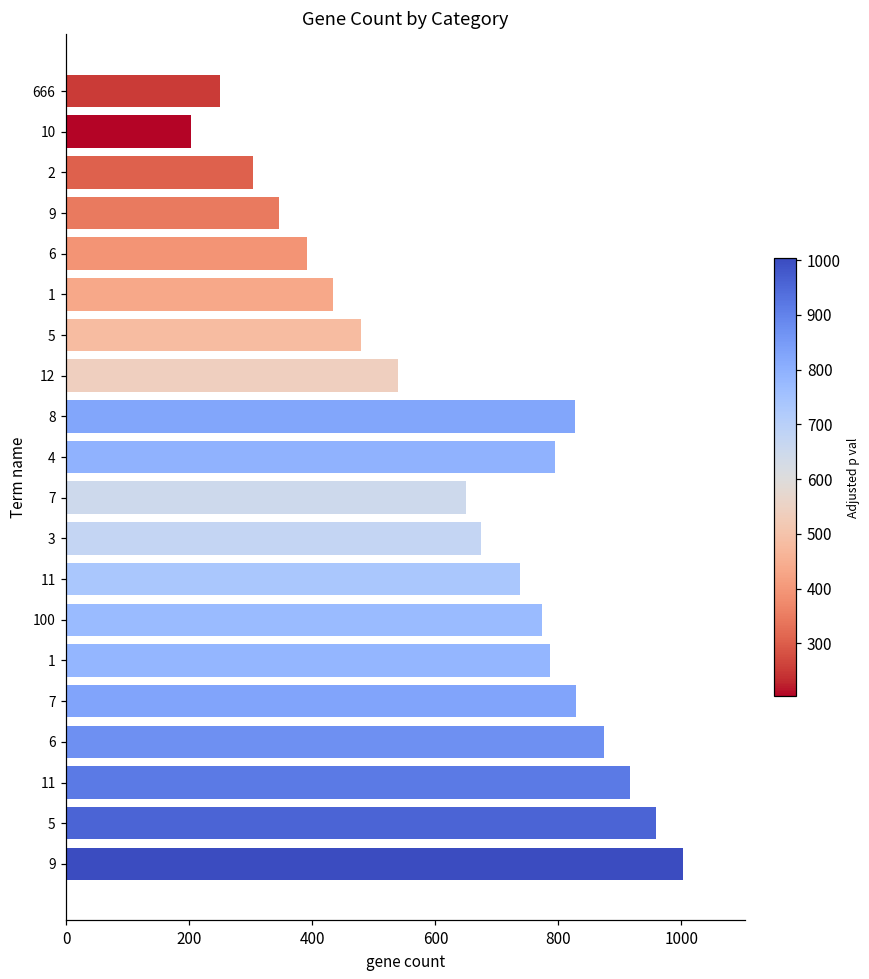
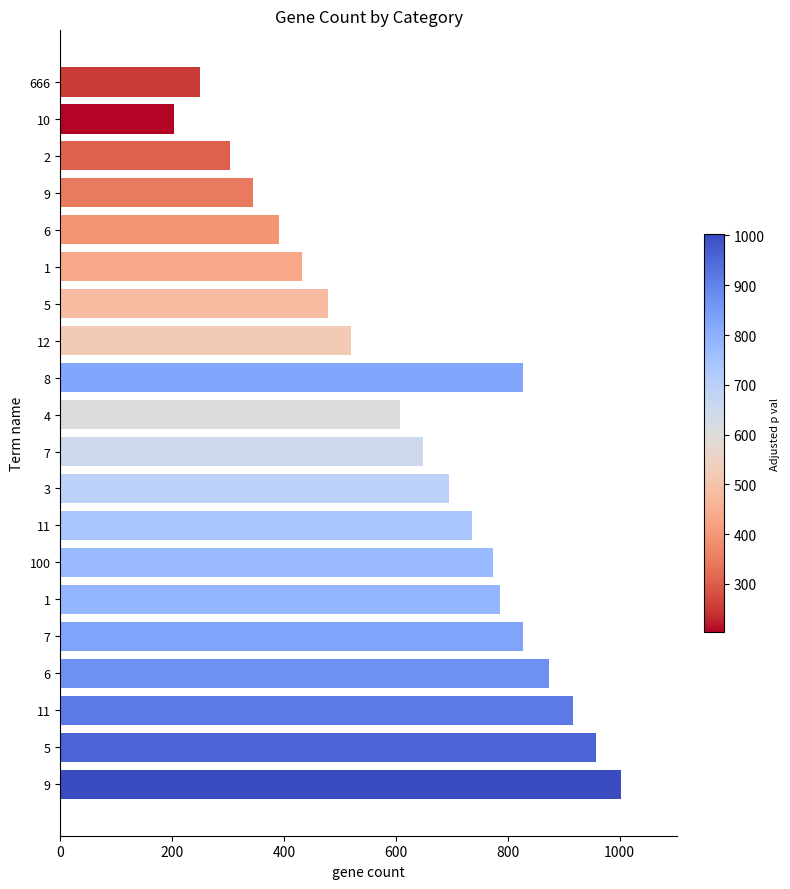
  {
    "666": 250,
    "10": 200,
    "2": 300,
-   "12": 540,
+   "12": 520,
    "8": 830,
-   "4": 790,
-   "3": 670,
+   "4": 610,
+   "3": 700,
    "100": 770
  }
